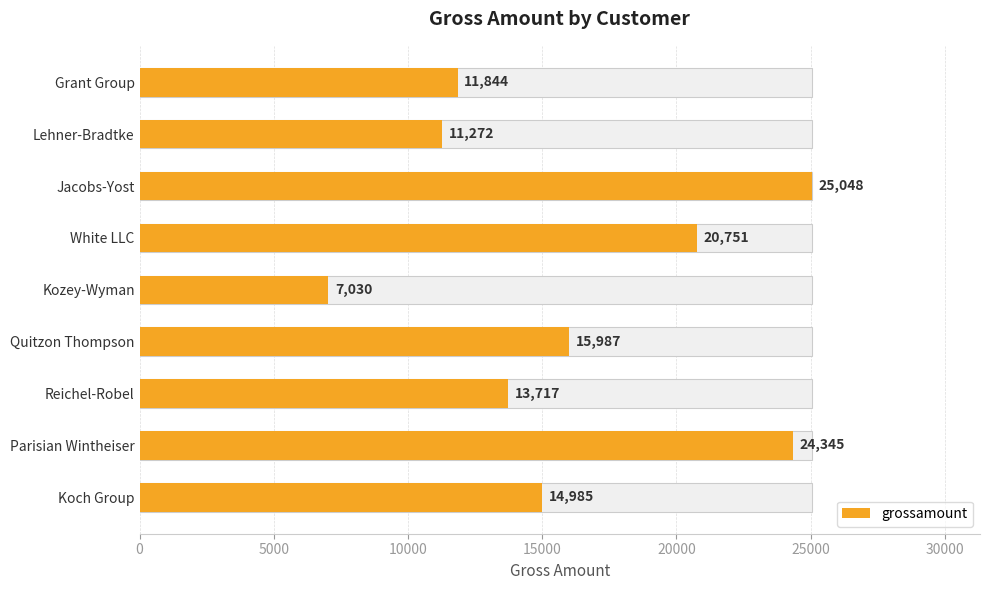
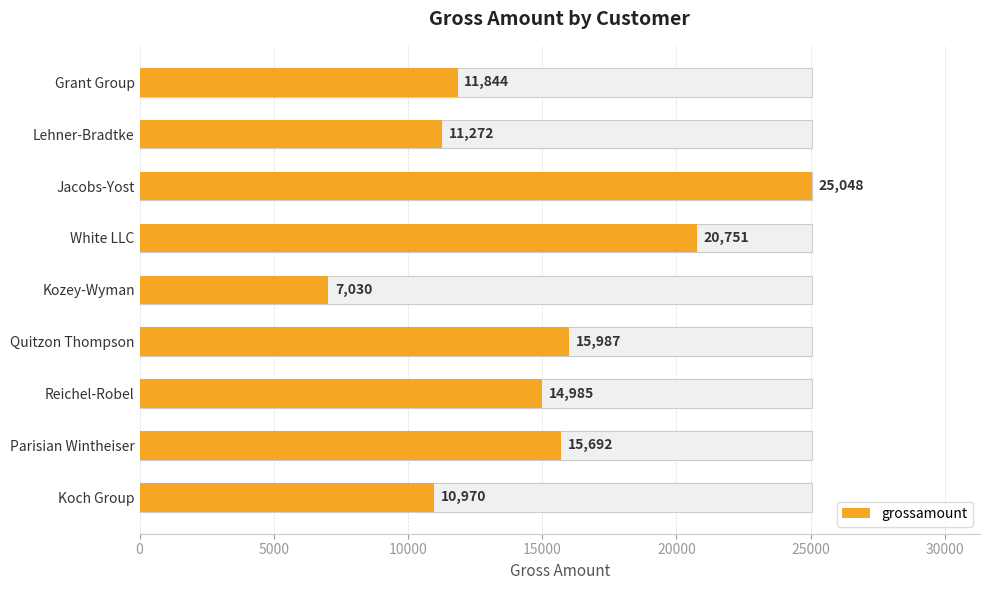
  {
    "grossamount": {
      "Jacobs-Yost": "25,048",
-     "Reichel-Robel": "13,717",
-     "Parisian Wintheiser": "24,345",
-     "Koch Group": "14,985"
+     "Reichel-Robel": "14,985",
+     "Parisian Wintheiser": "15,692",
+     "Koch Group": "10,970"
    }
  }
